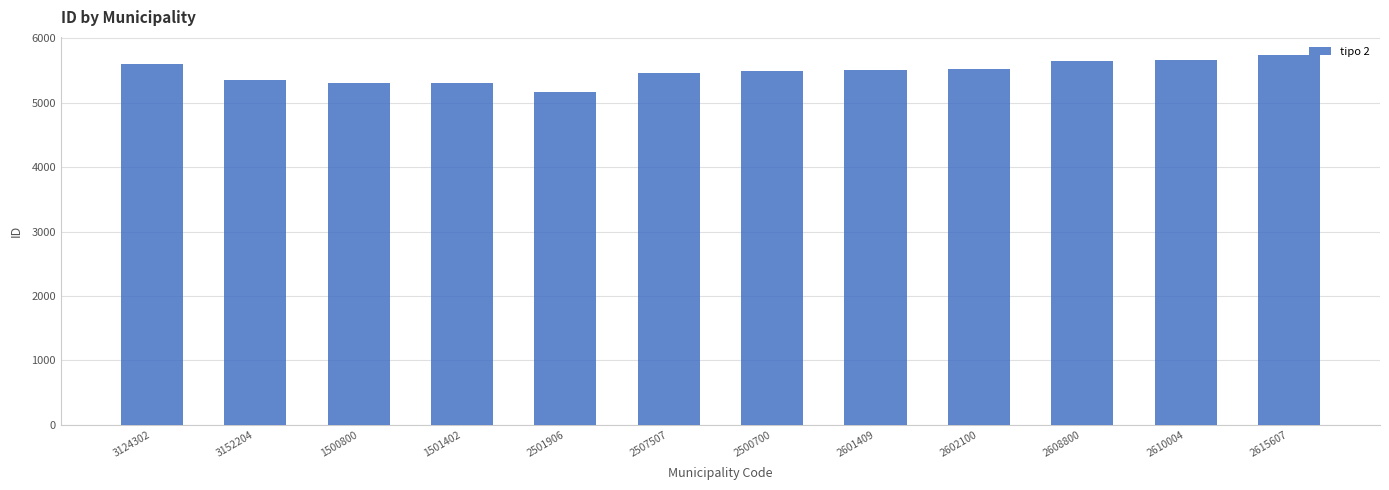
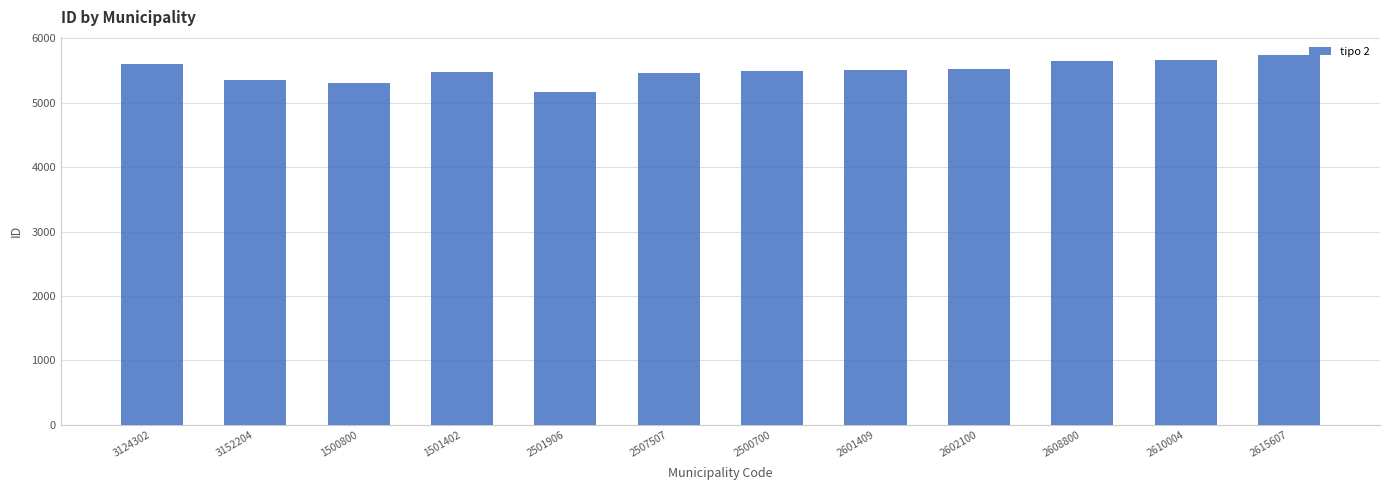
  {
    "3124302": 5600,
    "3152204": 5400,
    "1500800": 5300,
-   "1501402": 5300,
+   "1501402": 5500,
    "2501906": 5200,
    "2507507": 5500,
    "2500700": 5500,
    "2601409": 5500,
    "2602100": 5500,
    "2608800": 5700,
    "2610004": 5700,
    "2615607": 5700
  }
